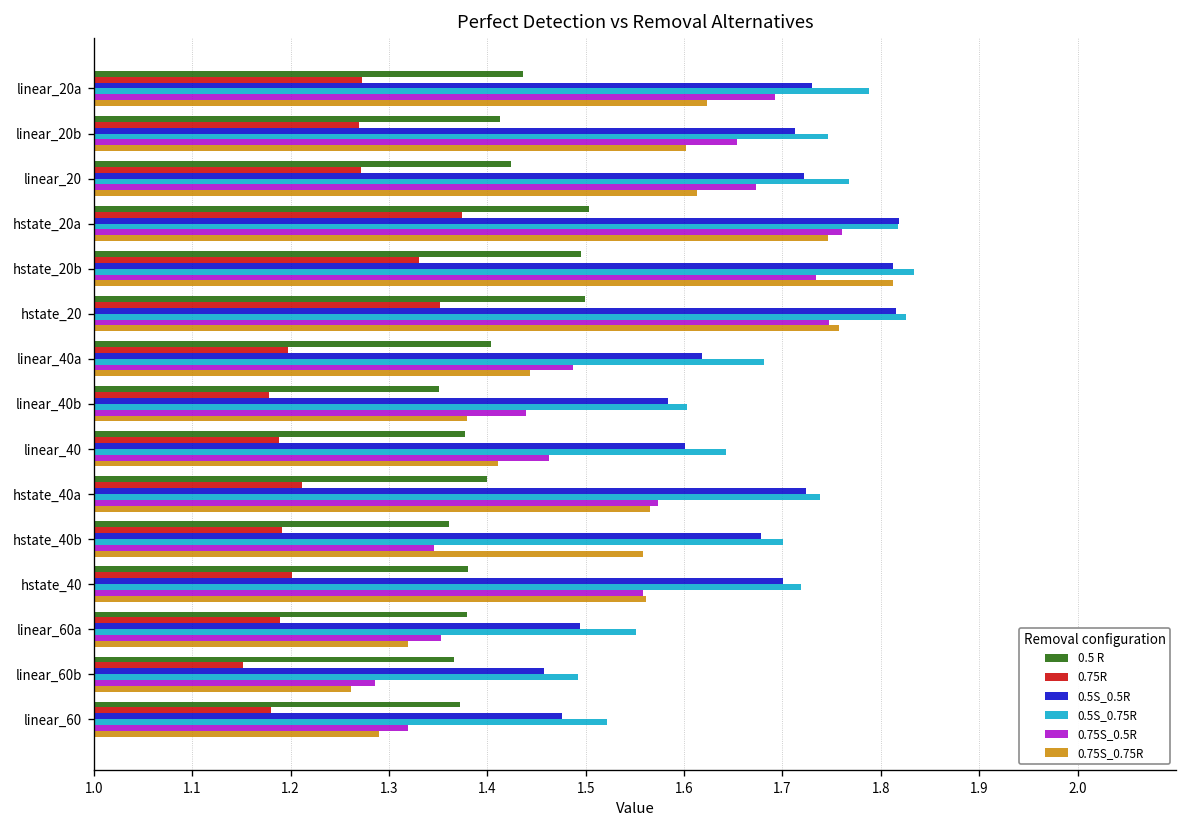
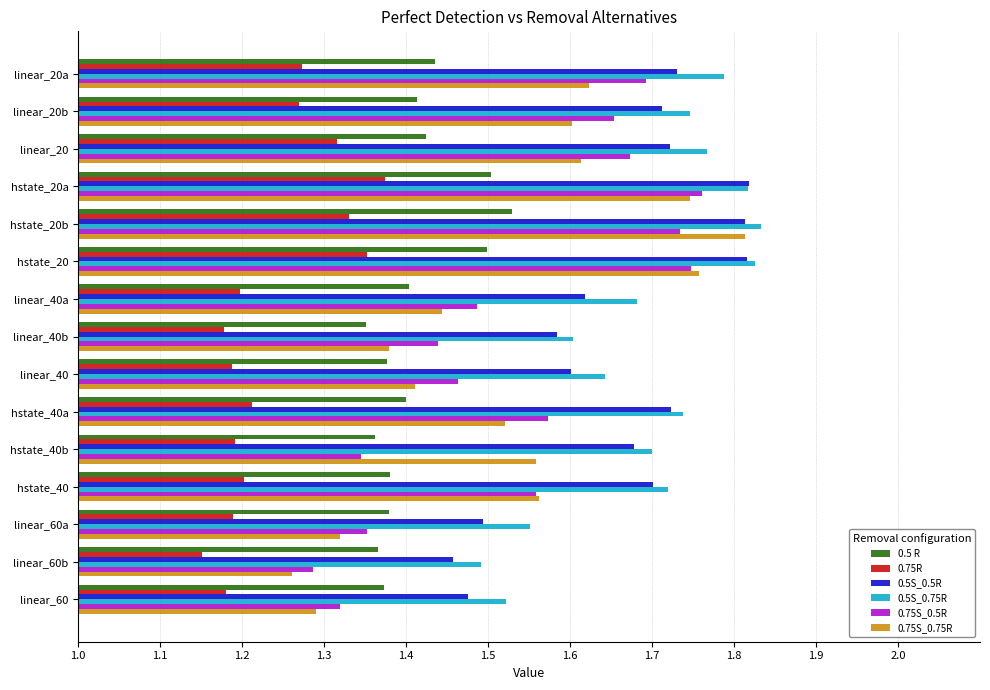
  {
    "0.5 R": {
      "linear_20a": 1.44,
      "linear_20b": 1.41,
      "linear_20": 1.42,
      "hstate_20a": 1.50,
-     "hstate_20b": 1.49,
+     "hstate_20b": 1.53,
      "hstate_20": 1.50,
      "linear_40a": 1.40,
      "linear_40b": 1.35,
      "linear_40": 1.38,
      "hstate_40a": 1.40,
      "hstate_40b": 1.36,
      "hstate_40": 1.38,
      "linear_60a": 1.38,
      "linear_60b": 1.37,
      "linear_60": 1.37
    },
    "0.75R": {
      "linear_20a": 1.27,
      "linear_20b": 1.27,
-     "linear_20": 1.27,
+     "linear_20": 1.32,
      "hstate_20a": 1.37,
      "hstate_20b": 1.33,
      "hstate_20": 1.35,
      "linear_40a": 1.20,
      "linear_40b": 1.18,
      "linear_40": 1.19,
      "hstate_40a": 1.21,
      "hstate_40b": 1.19,
      "hstate_40": 1.20,
      "linear_60a": 1.19,
      "linear_60b": 1.15,
      "linear_60": 1.18
    },
    "0.5S_0.5R": {
      "linear_20a": 1.73,
      "linear_20b": 1.71,
      "linear_20": 1.72,
      "hstate_20a": 1.82,
      "hstate_20b": 1.81,
      "hstate_20": 1.82,
      "linear_40a": 1.62,
      "linear_40b": 1.58,
      "linear_40": 1.60,
      "hstate_40a": 1.72,
      "hstate_40b": 1.68,
      "hstate_40": 1.70,
      "linear_60a": 1.49,
      "linear_60b": 1.46,
      "linear_60": 1.48
    },
    "0.5S_0.75R": {
      "linear_20a": 1.79,
      "linear_20b": 1.75,
      "linear_20": 1.77,
      "hstate_20a": 1.82,
      "hstate_20b": 1.83,
      "hstate_20": 1.83,
      "linear_40a": 1.68,
      "linear_40b": 1.60,
      "linear_40": 1.64,
      "hstate_40a": 1.74,
      "hstate_40b": 1.70,
      "hstate_40": 1.72,
      "linear_60a": 1.55,
      "linear_60b": 1.49,
      "linear_60": 1.52
    },
    "0.75S_0.5R": {
      "linear_20a": 1.69,
      "linear_20b": 1.65,
      "linear_20": 1.67,
      "hstate_20a": 1.76,
      "hstate_20b": 1.73,
      "hstate_20": 1.75,
      "linear_40a": 1.49,
      "linear_40b": 1.44,
      "linear_40": 1.46,
      "hstate_40a": 1.57,
      "hstate_40b": 1.35,
      "hstate_40": 1.56,
      "linear_60a": 1.35,
      "linear_60b": 1.29,
      "linear_60": 1.32
    },
    "0.75S_0.75R": {
      "linear_20a": 1.62,
      "linear_20b": 1.60,
      "linear_20": 1.61,
      "hstate_20a": 1.75,
      "hstate_20b": 1.81,
      "hstate_20": 1.76,
      "linear_40a": 1.44,
      "linear_40b": 1.38,
      "linear_40": 1.41,
-     "hstate_40a": 1.57,
+     "hstate_40a": 1.52,
      "hstate_40b": 1.56,
      "hstate_40": 1.56,
      "linear_60a": 1.32,
      "linear_60b": 1.26,
      "linear_60": 1.29
    }
  }
